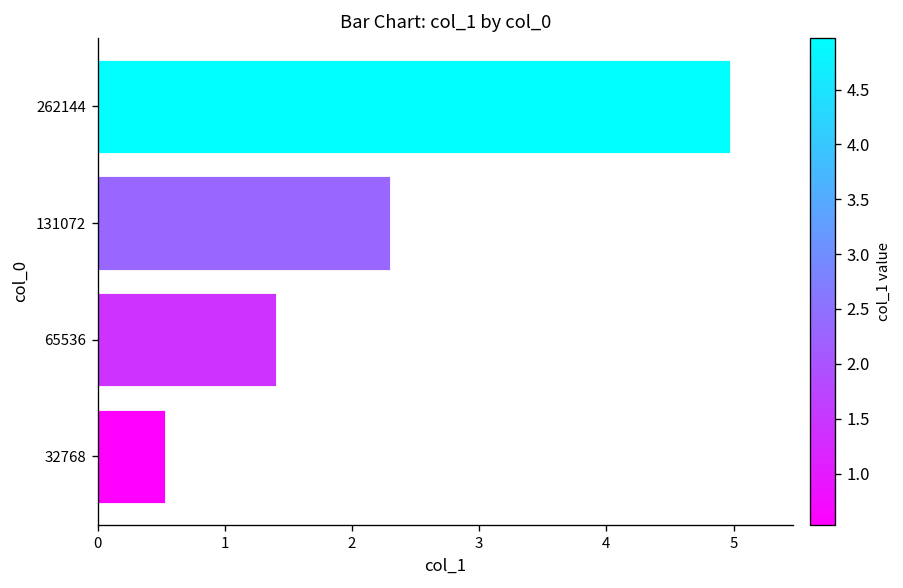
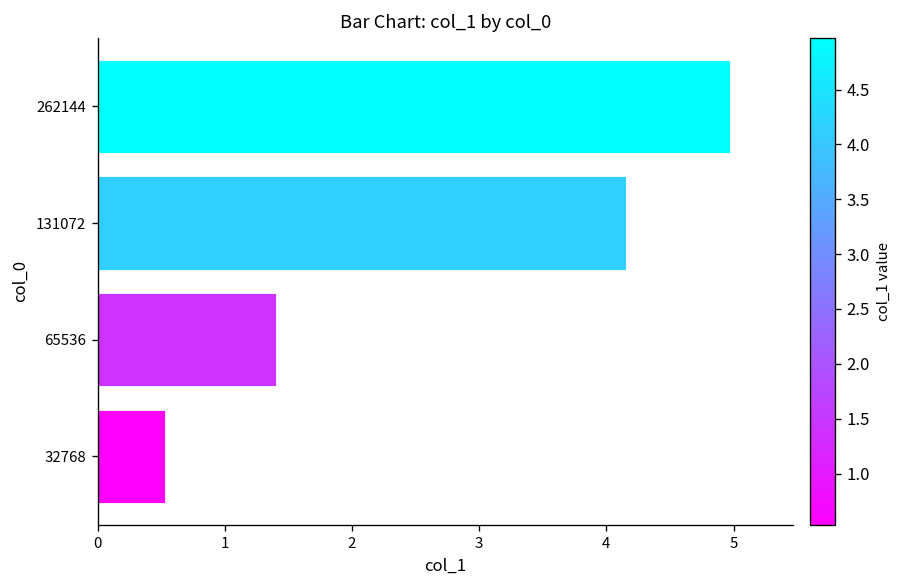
  {
    "262144": 4.97,
-   "131072": 2.30,
+   "131072": 4.16,
    "65536": 1.40,
    "32768": 0.53
  }
